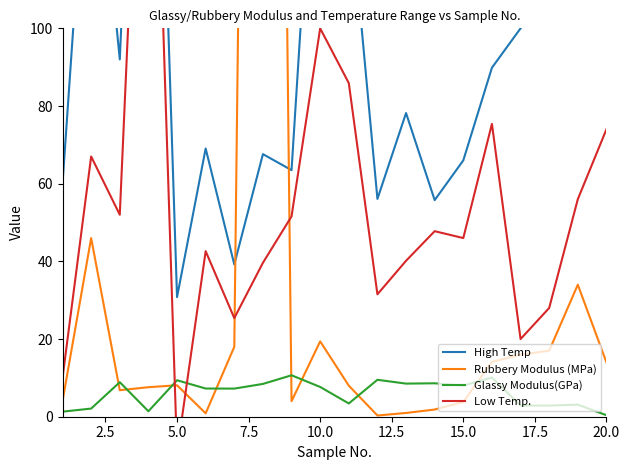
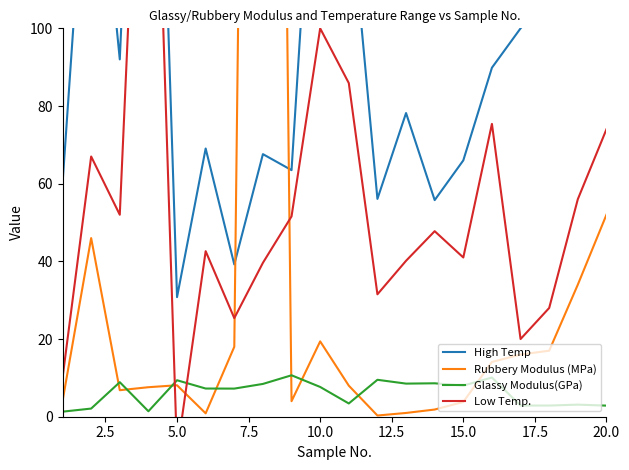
  {
    "High Temp": {
      "5.0": 31,
      "15.0": 66
    },
    "Rubbery Modulus (MPa)": {
      "5.0": 8,
      "10.0": 19,
-     "20.0": 14
+     "20.0": 52
    },
    "Glassy Modulus(GPa)": {
      "5.0": 9,
      "10.0": 8,
-     "20.0": 0
+     "20.0": 3
    },
    "Low Temp.": {
      "10.0": 100,
-     "15.0": 46,
+     "15.0": 41,
      "20.0": 74
    }
  }
